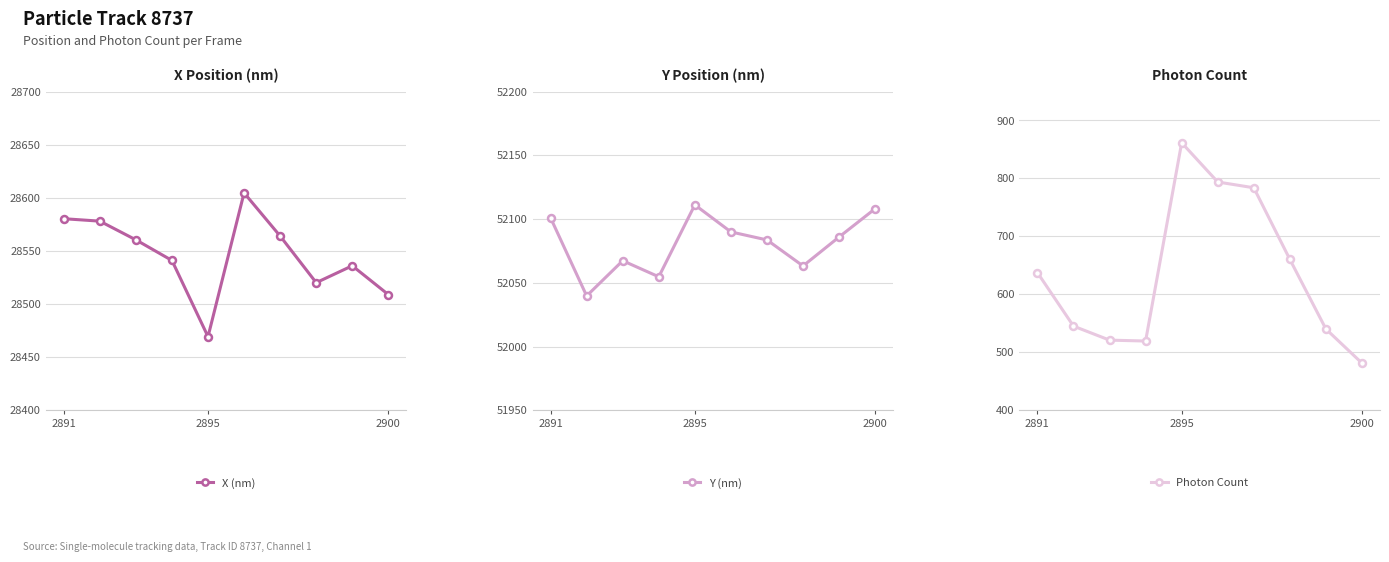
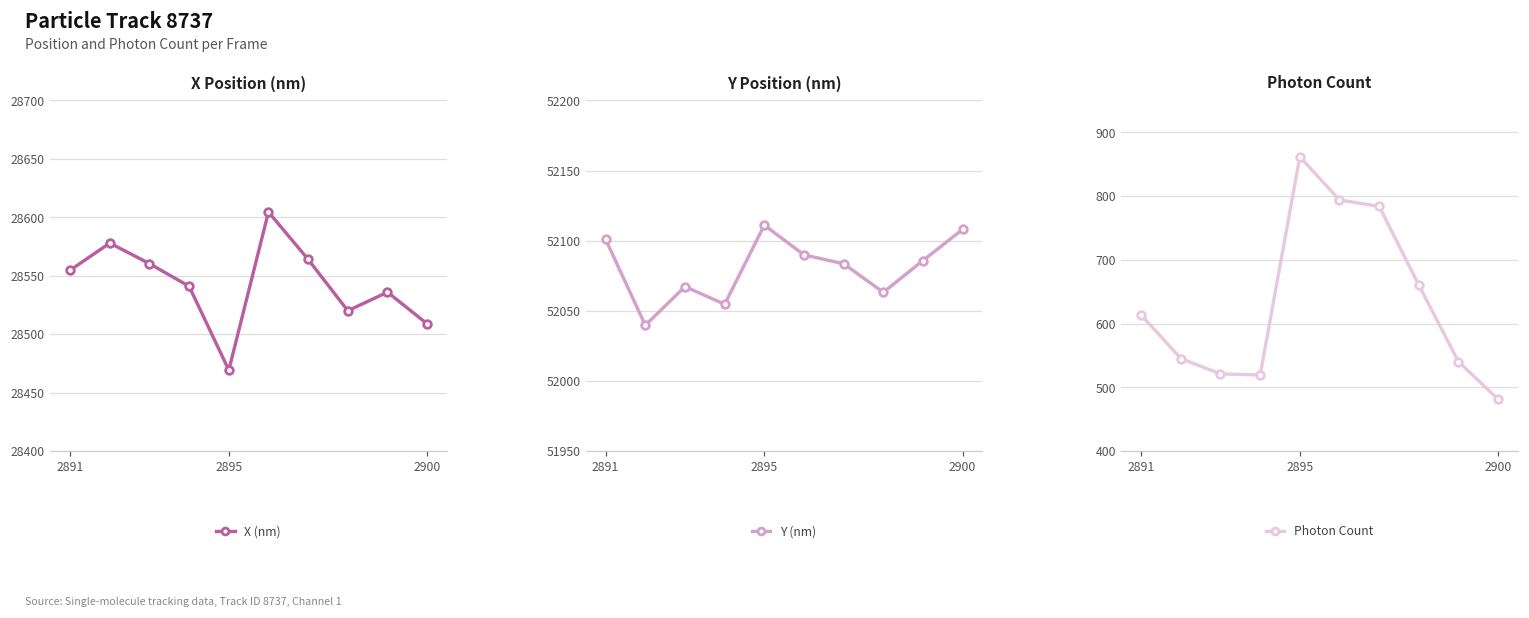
  {
    "X Position (nm)": {
-     "2891": 28580,
+     "2891": 28555,
      "2895": 28469,
      "2900": 28509
    },
    "Y Position (nm)": {
      "2891": 52101,
      "2895": 52111,
      "2900": 52108
    },
    "Photon Count": {
-     "2891": 640,
+     "2891": 610,
      "2895": 860,
      "2900": 480
    }
  }
